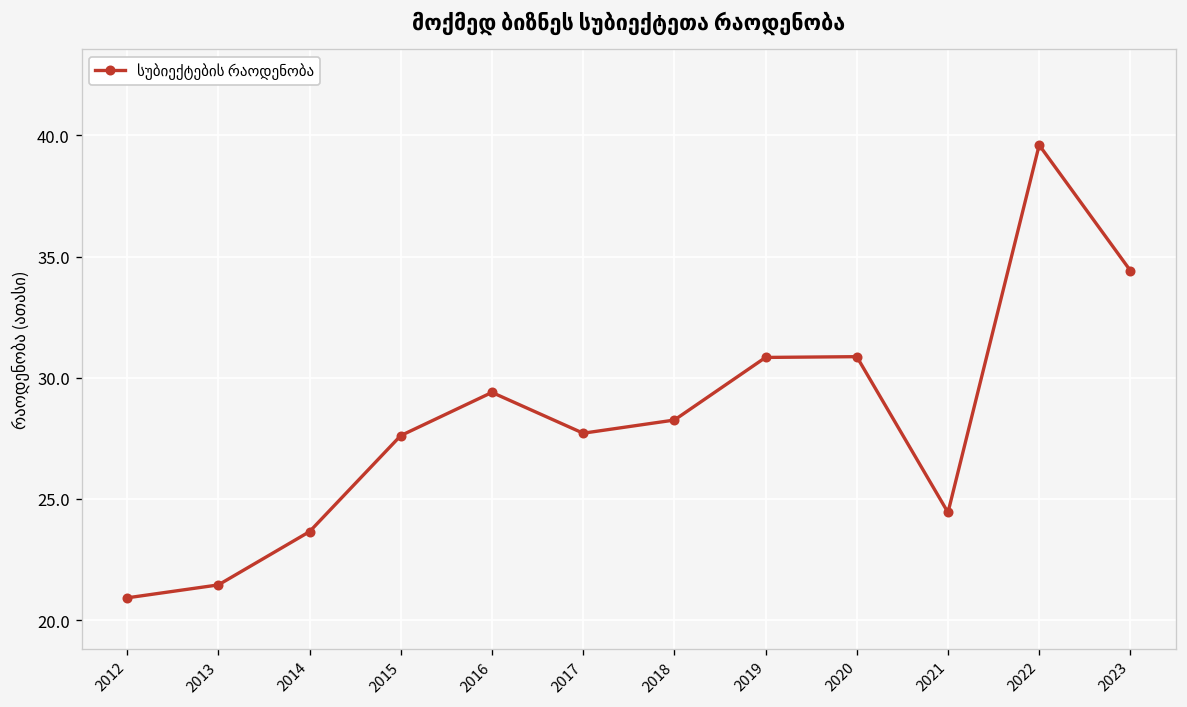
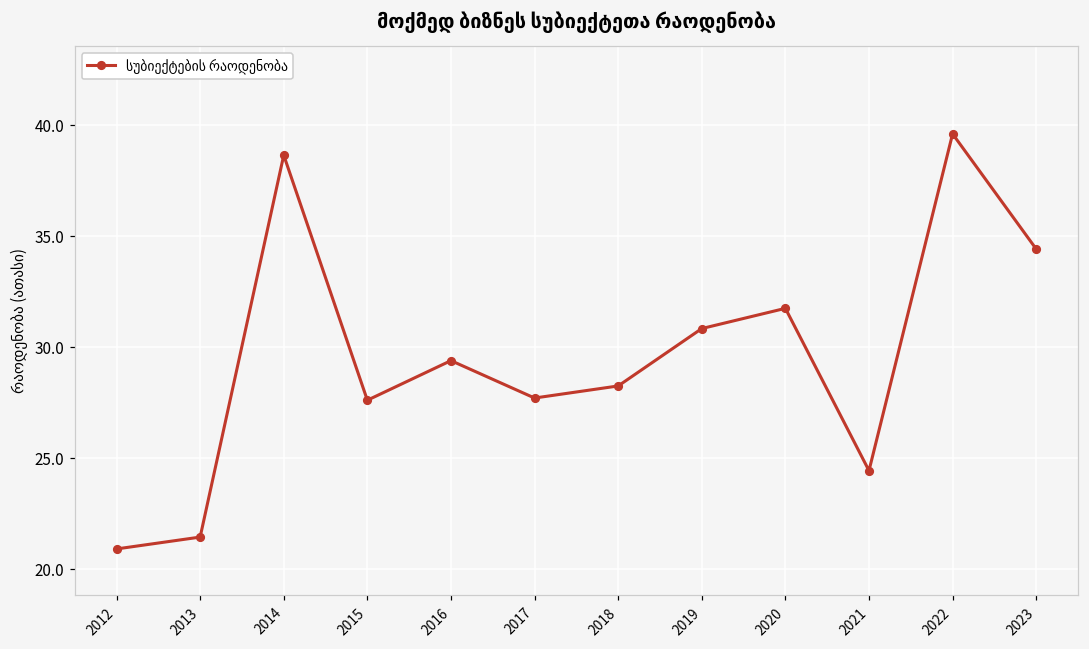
  {
    "2012": 20.9,
    "2013": 21.5,
-   "2014": 23.7,
+   "2014": 38.6,
    "2015": 27.6,
    "2016": 29.4,
    "2017": 27.7,
    "2018": 28.3,
    "2019": 30.8,
-   "2020": 30.9,
+   "2020": 31.7,
    "2021": 24.4,
    "2022": 39.6,
    "2023": 34.4
  }
